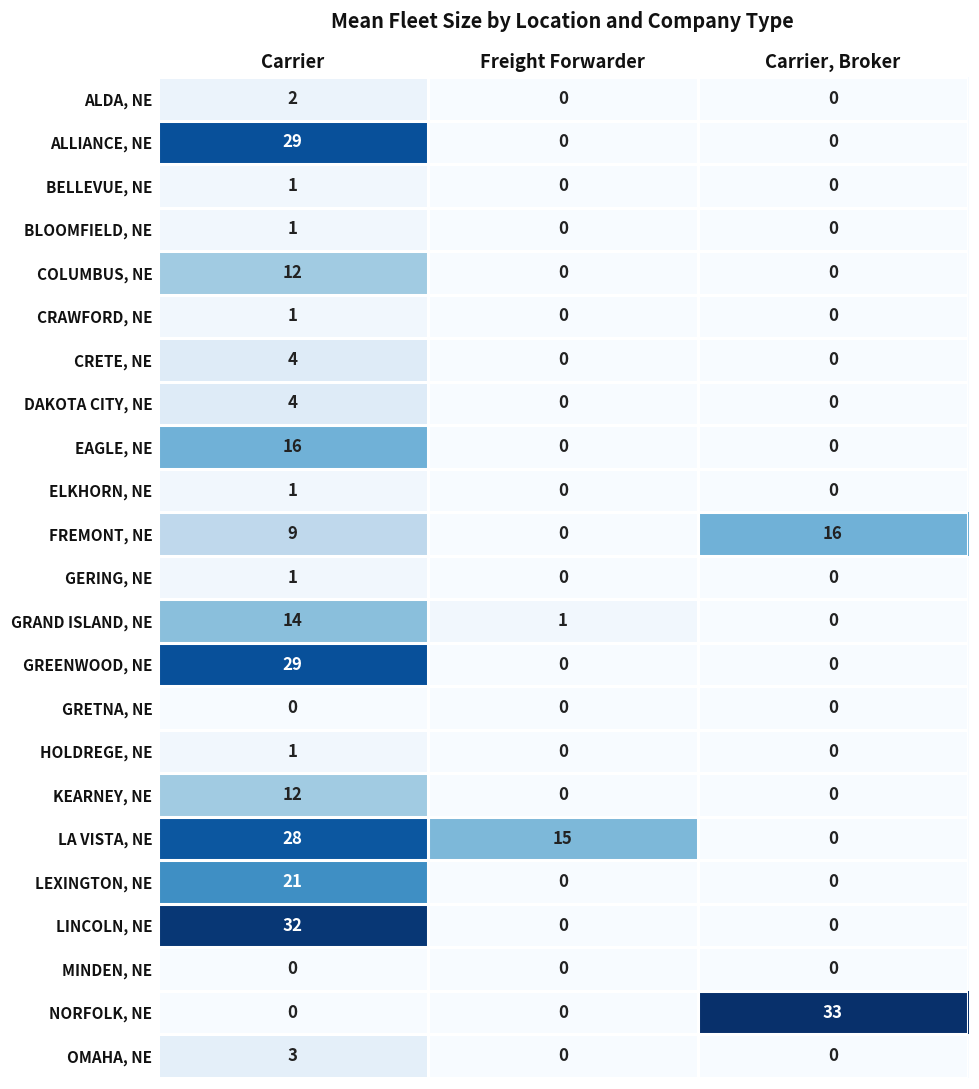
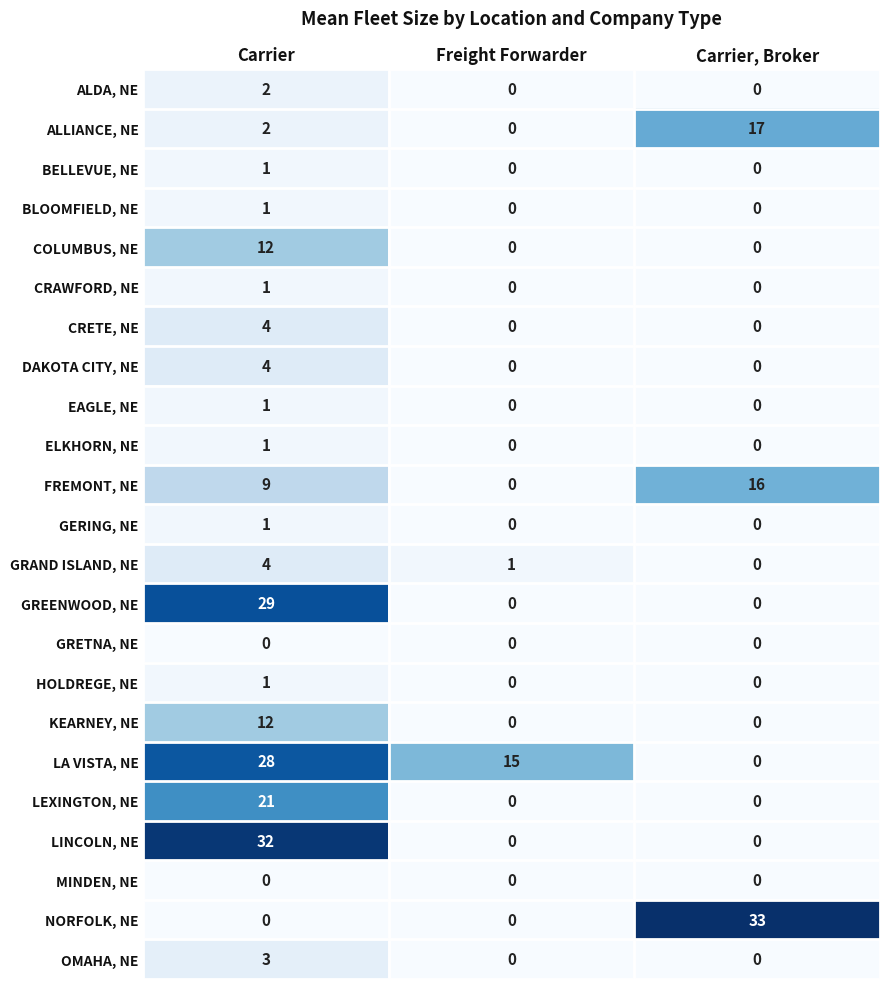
  {
    "ALDA, NE": {
      "Carrier": 2,
      "Freight Forwarder": 0,
      "Carrier, Broker": 0
    },
    "ALLIANCE, NE": {
-     "Carrier": 29,
+     "Carrier": 2,
      "Freight Forwarder": 0,
-     "Carrier, Broker": 0
+     "Carrier, Broker": 17
    },
    "BELLEVUE, NE": {
      "Carrier": 1,
      "Freight Forwarder": 0,
      "Carrier, Broker": 0
    },
    "BLOOMFIELD, NE": {
      "Carrier": 1,
      "Freight Forwarder": 0,
      "Carrier, Broker": 0
    },
    "COLUMBUS, NE": {
      "Carrier": 12,
      "Freight Forwarder": 0,
      "Carrier, Broker": 0
    },
    "CRAWFORD, NE": {
      "Carrier": 1,
      "Freight Forwarder": 0,
      "Carrier, Broker": 0
    },
    "CRETE, NE": {
      "Carrier": 4,
      "Freight Forwarder": 0,
      "Carrier, Broker": 0
    },
    "DAKOTA CITY, NE": {
      "Carrier": 4,
      "Freight Forwarder": 0,
      "Carrier, Broker": 0
    },
    "EAGLE, NE": {
-     "Carrier": 16,
+     "Carrier": 1,
      "Freight Forwarder": 0,
      "Carrier, Broker": 0
    },
    "ELKHORN, NE": {
      "Carrier": 1,
      "Freight Forwarder": 0,
      "Carrier, Broker": 0
    },
    "FREMONT, NE": {
      "Carrier": 9,
      "Freight Forwarder": 0,
      "Carrier, Broker": 16
    },
    "GERING, NE": {
      "Carrier": 1,
      "Freight Forwarder": 0,
      "Carrier, Broker": 0
    },
    "GRAND ISLAND, NE": {
-     "Carrier": 14,
+     "Carrier": 4,
      "Freight Forwarder": 1,
      "Carrier, Broker": 0
    },
    "GREENWOOD, NE": {
      "Carrier": 29,
      "Freight Forwarder": 0,
      "Carrier, Broker": 0
    },
    "GRETNA, NE": {
      "Carrier": 0,
      "Freight Forwarder": 0,
      "Carrier, Broker": 0
    },
    "HOLDREGE, NE": {
      "Carrier": 1,
      "Freight Forwarder": 0,
      "Carrier, Broker": 0
    },
    "KEARNEY, NE": {
      "Carrier": 12,
      "Freight Forwarder": 0,
      "Carrier, Broker": 0
    },
    "LA VISTA, NE": {
      "Carrier": 28,
      "Freight Forwarder": 15,
      "Carrier, Broker": 0
    },
    "LEXINGTON, NE": {
      "Carrier": 21,
      "Freight Forwarder": 0,
      "Carrier, Broker": 0
    },
    "LINCOLN, NE": {
      "Carrier": 32,
      "Freight Forwarder": 0,
      "Carrier, Broker": 0
    },
    "MINDEN, NE": {
      "Carrier": 0,
      "Freight Forwarder": 0,
      "Carrier, Broker": 0
    },
    "NORFOLK, NE": {
      "Carrier": 0,
      "Freight Forwarder": 0,
      "Carrier, Broker": 33
    },
    "OMAHA, NE": {
      "Carrier": 3,
      "Freight Forwarder": 0,
      "Carrier, Broker": 0
    }
  }
